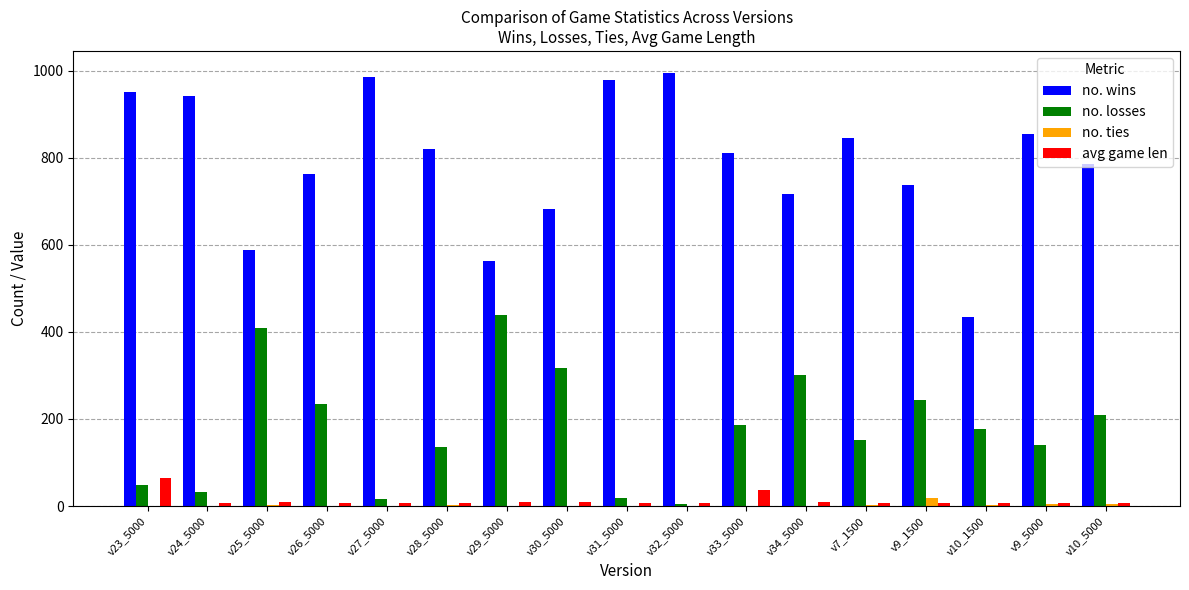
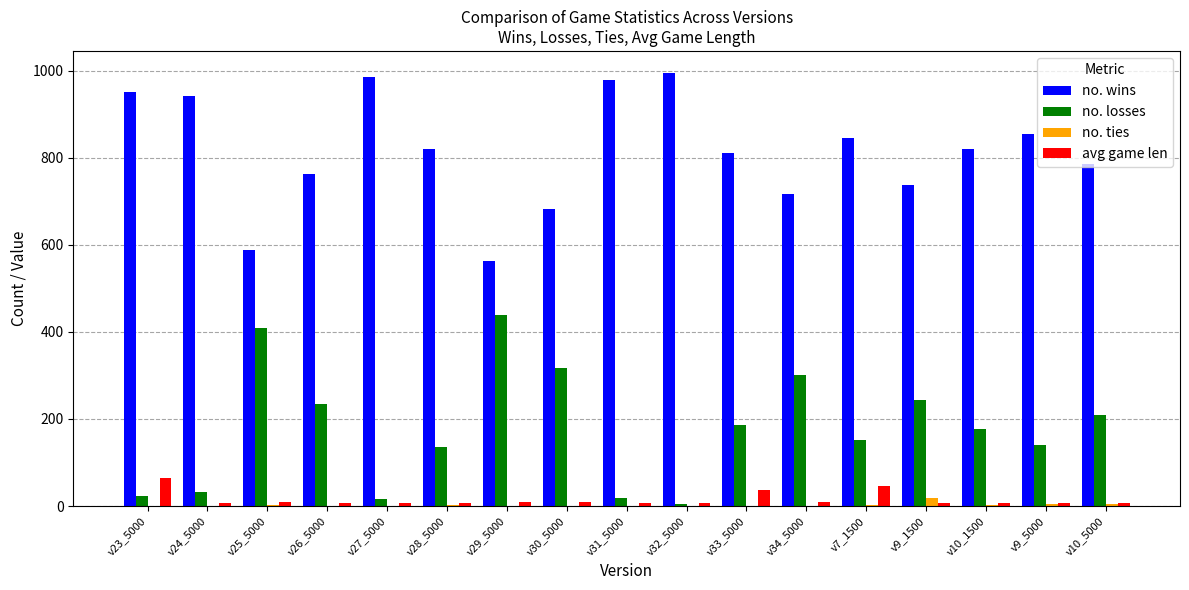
  {
    "no. wins": {
      "v23_5000": 950,
      "v24_5000": 940,
      "v25_5000": 590,
      "v26_5000": 760,
      "v27_5000": 990,
      "v28_5000": 820,
      "v29_5000": 560,
      "v30_5000": 680,
      "v31_5000": 980,
      "v32_5000": 1000,
      "v33_5000": 810,
      "v34_5000": 720,
      "v7_1500": 850,
      "v9_1500": 740,
-     "v10_1500": 440,
+     "v10_1500": 820,
      "v9_5000": 850
    },
    "no. losses": {
-     "v23_5000": 50,
+     "v23_5000": 20,
      "v24_5000": 30,
      "v25_5000": 410,
      "v26_5000": 240,
      "v27_5000": 20,
      "v28_5000": 140,
      "v29_5000": 440,
      "v30_5000": 320,
      "v31_5000": 20,
      "v33_5000": 190,
      "v34_5000": 300,
      "v7_1500": 150,
      "v9_1500": 240,
      "v10_1500": 180,
      "v9_5000": 140,
      "v10_5000": 210
    },
    "no. ties": {
      "v23_5000": 0,
      "v24_5000": 0,
      "v27_5000": 0,
      "v29_5000": 0,
      "v30_5000": 0,
      "v32_5000": 0,
      "v9_1500": 20
    },
    "avg game len": {
      "v23_5000": 60,
      "v24_5000": 10,
      "v25_5000": 10,
      "v26_5000": 10,
      "v27_5000": 10,
      "v28_5000": 10,
      "v29_5000": 10,
      "v30_5000": 10,
      "v31_5000": 10,
      "v32_5000": 10,
      "v33_5000": 40,
      "v34_5000": 10,
-     "v7_1500": 10,
+     "v7_1500": 50,
      "v9_1500": 10,
      "v10_1500": 10,
      "v9_5000": 10,
      "v10_5000": 10
    }
  }
